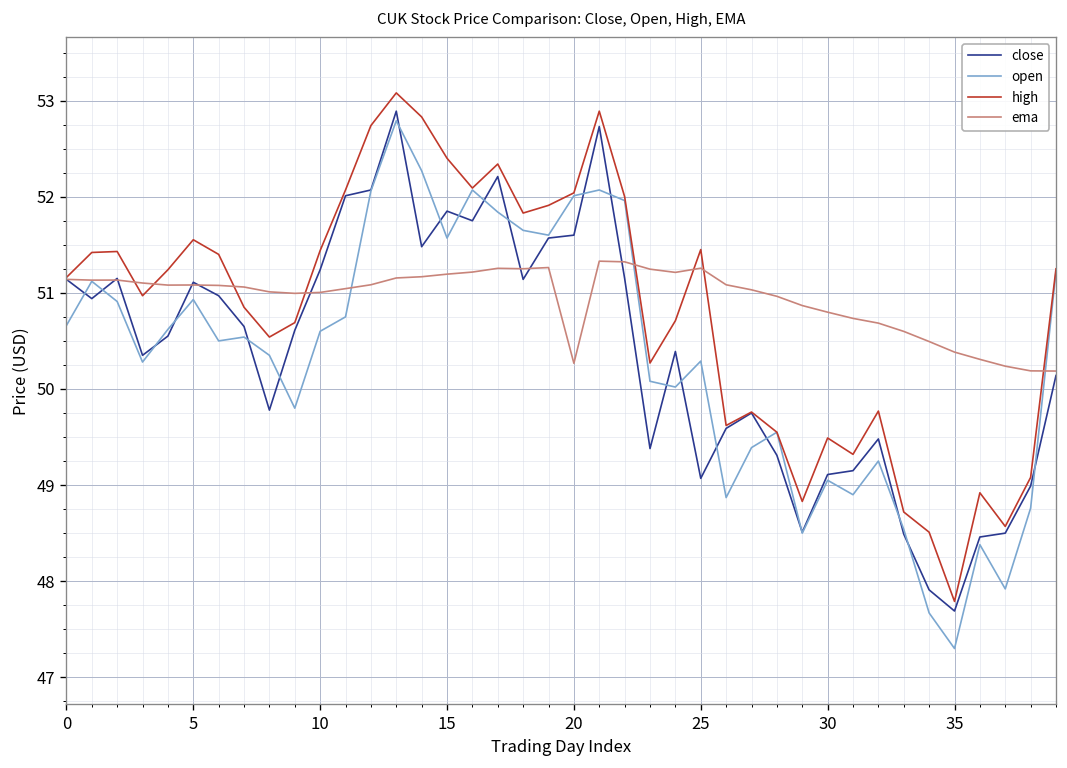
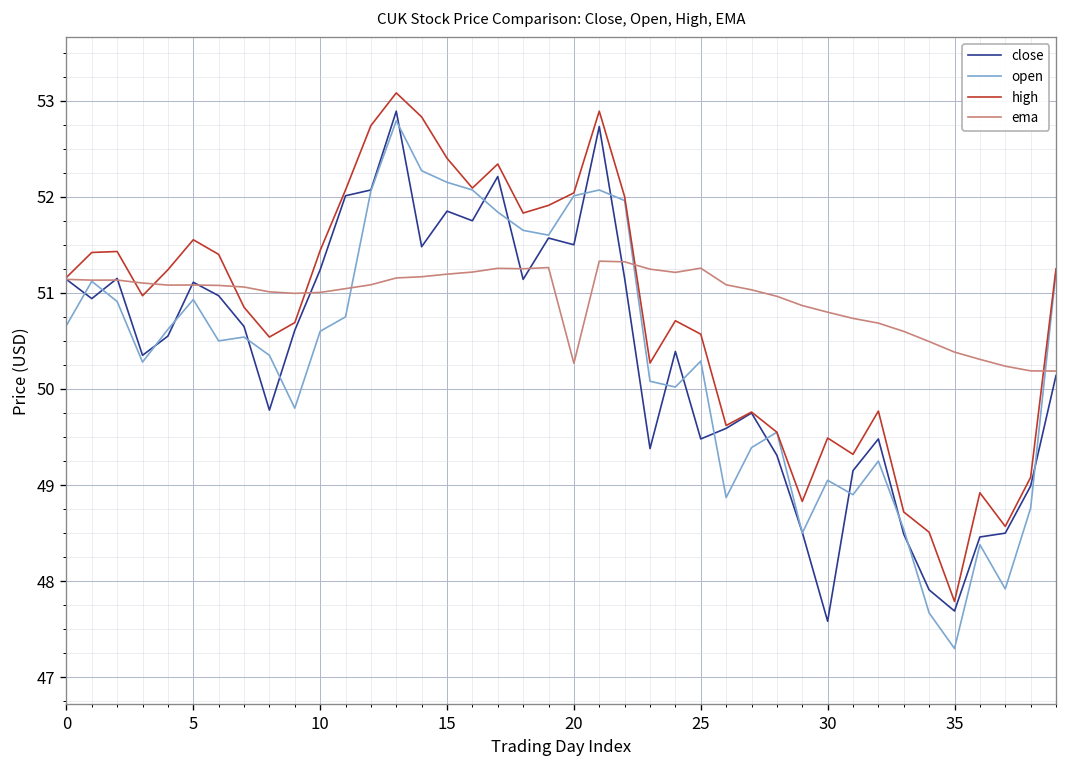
  {
    "close": {
      "10": 51.2,
      "15": 51.8,
-     "20": 51.6,
-     "25": 49.1,
-     "30": 49.1,
+     "20": 51.5,
+     "25": 49.5,
+     "30": 47.6,
      "35": 47.7
    },
    "open": {
      "0": 50.7,
      "5": 50.9,
      "10": 50.6,
-     "15": 51.6,
+     "15": 52.2,
      "25": 50.3,
      "30": 49.0,
      "35": 47.3
    },
    "high": {
      "5": 51.6,
      "10": 51.4,
      "15": 52.4,
-     "25": 51.5,
+     "25": 50.6,
      "30": 49.5,
      "35": 47.8
    },
    "ema": {
      "10": 51.0,
      "15": 51.2,
      "20": 50.3,
      "25": 51.3,
      "30": 50.8,
      "35": 50.4
    }
  }
